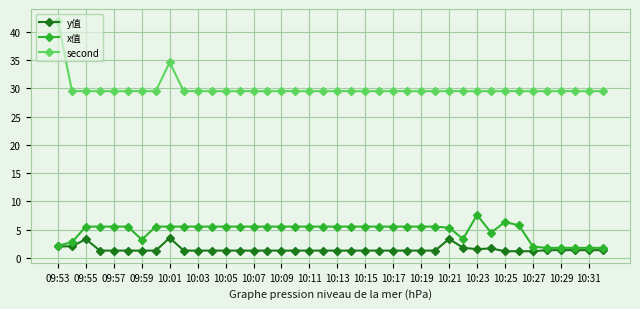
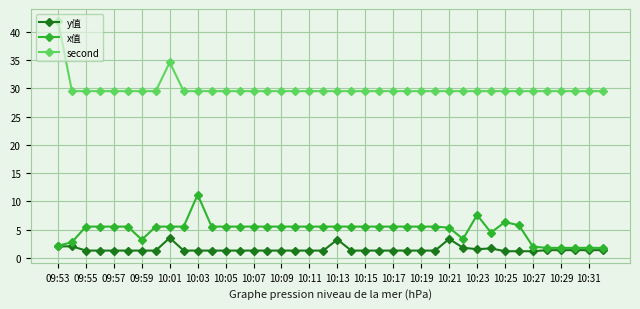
  {
    "y值": {
-     "09:55": 3,
+     "09:55": 1,
      "09:57": 1,
      "09:59": 1,
      "10:01": 4,
      "10:03": 1,
      "10:05": 1,
      "10:07": 1,
      "10:09": 1,
      "10:11": 1,
-     "10:13": 1,
+     "10:13": 3,
      "10:15": 1,
      "10:17": 1,
      "10:19": 1,
      "10:21": 3,
      "10:23": 2,
      "10:25": 1,
      "10:27": 1
    },
    "x值": {
      "09:55": 6,
      "09:57": 6,
      "09:59": 3,
      "10:01": 6,
-     "10:03": 6,
+     "10:03": 11,
      "10:05": 6,
      "10:07": 6,
      "10:09": 6,
      "10:11": 6,
      "10:13": 6,
      "10:15": 6,
      "10:17": 6,
      "10:19": 6,
      "10:21": 5,
      "10:23": 8,
      "10:25": 6,
      "10:27": 2
    },
    "second": {
      "09:55": 30,
      "09:57": 30,
      "09:59": 30,
      "10:01": 35,
      "10:03": 30,
      "10:05": 30,
      "10:07": 30,
      "10:09": 30,
      "10:11": 30,
      "10:13": 30,
      "10:15": 30,
      "10:17": 30,
      "10:19": 30,
      "10:21": 30,
      "10:23": 30,
      "10:25": 30,
      "10:27": 30,
      "10:29": 30,
      "10:31": 30
    }
  }
